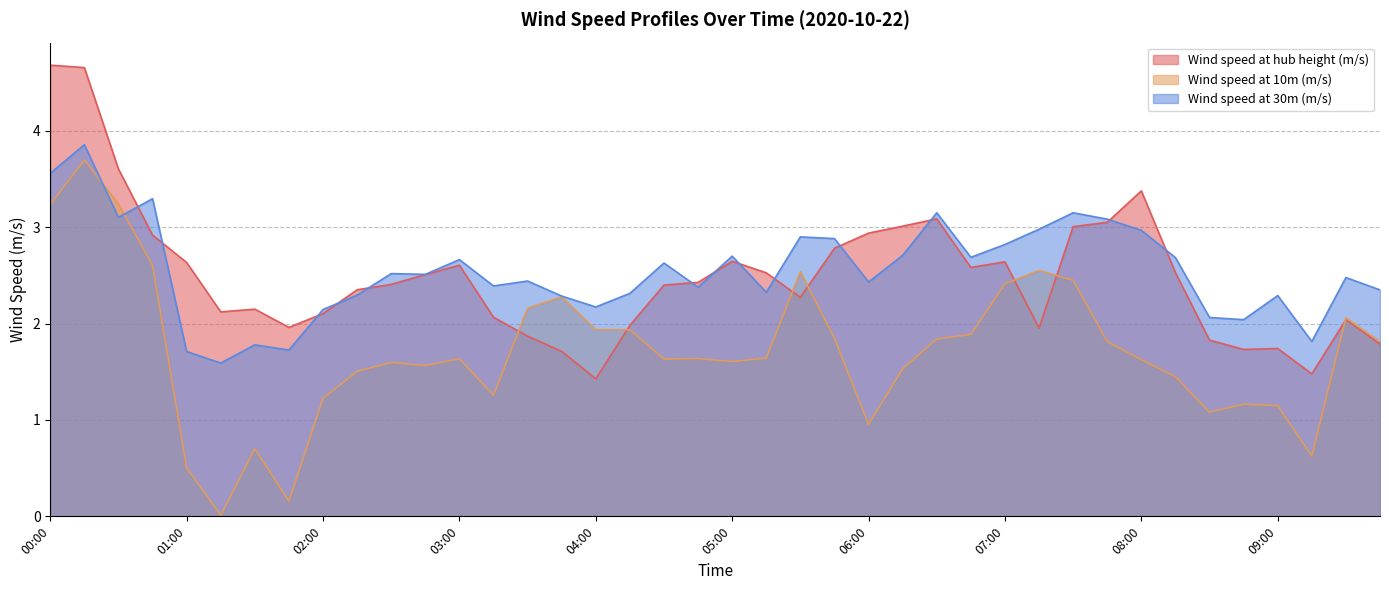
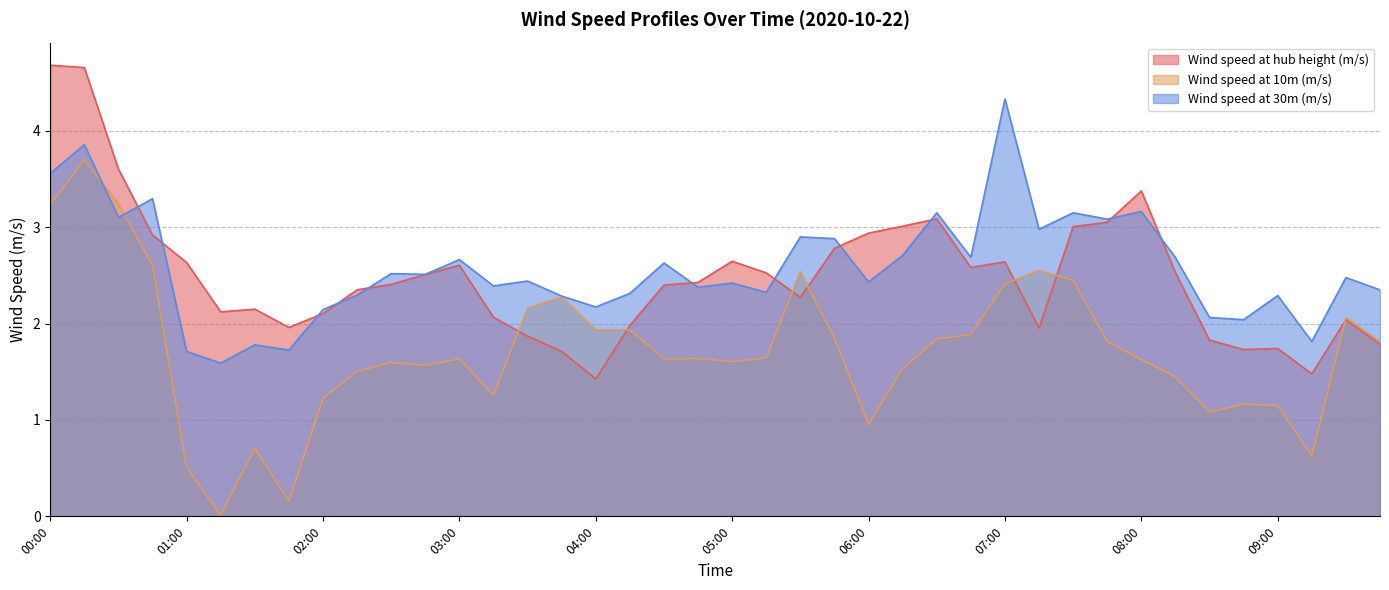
  {
    "Wind speed at 30m (m/s)": {
      "00:00": 3.6,
      "01:00": 1.7,
      "02:00": 2.1,
      "03:00": 2.7,
      "04:00": 2.2,
-     "05:00": 2.7,
+     "05:00": 2.4,
      "06:00": 2.4,
-     "07:00": 2.8,
-     "08:00": 3.0,
+     "07:00": 4.3,
+     "08:00": 3.2,
      "09:00": 2.3
    }
  }
